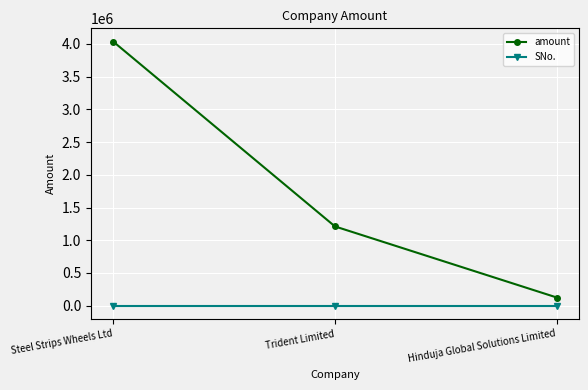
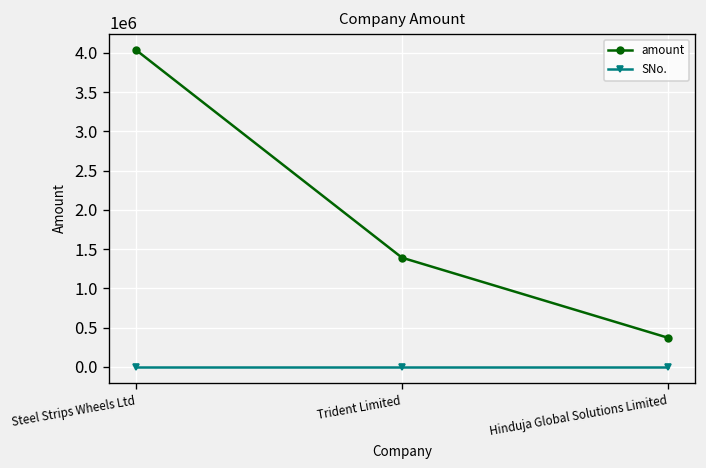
  {
    "amount": {
      "Steel Strips Wheels Ltd": 4000000,
-     "Trident Limited": 1200000,
-     "Hinduja Global Solutions Limited": 100000
+     "Trident Limited": 1400000,
+     "Hinduja Global Solutions Limited": 400000
    },
    "SNo.": {
      "Steel Strips Wheels Ltd": 0,
      "Trident Limited": 0,
      "Hinduja Global Solutions Limited": 0
    }
  }
